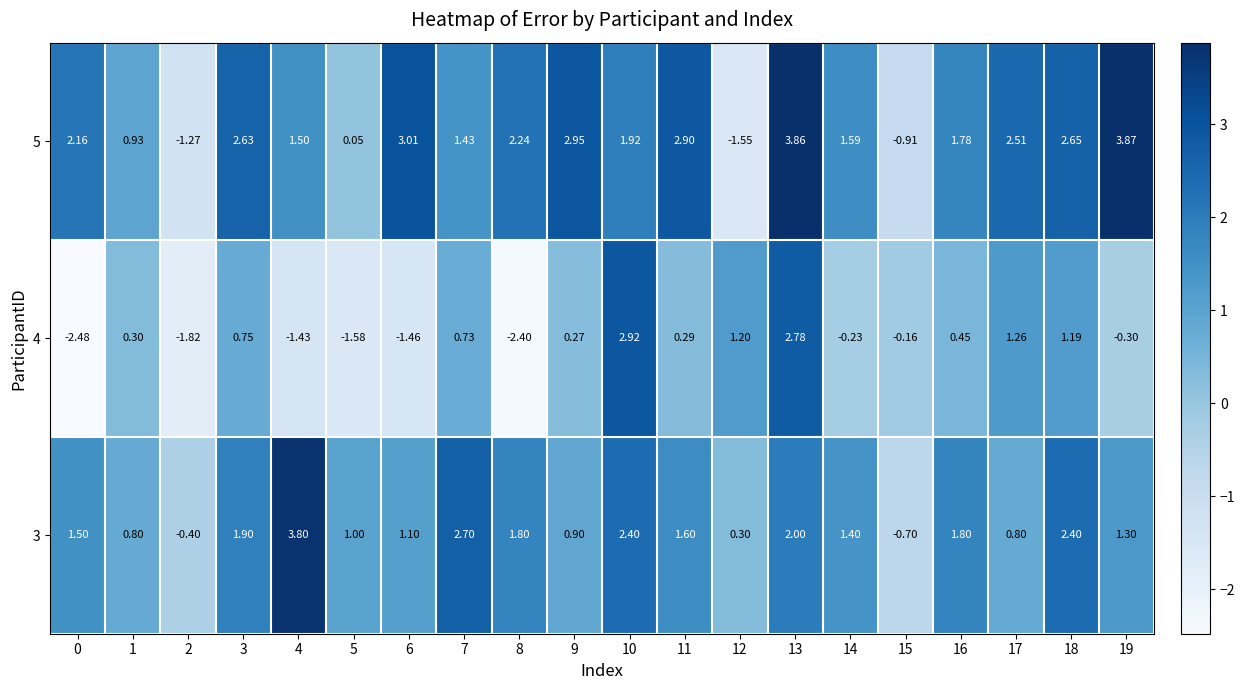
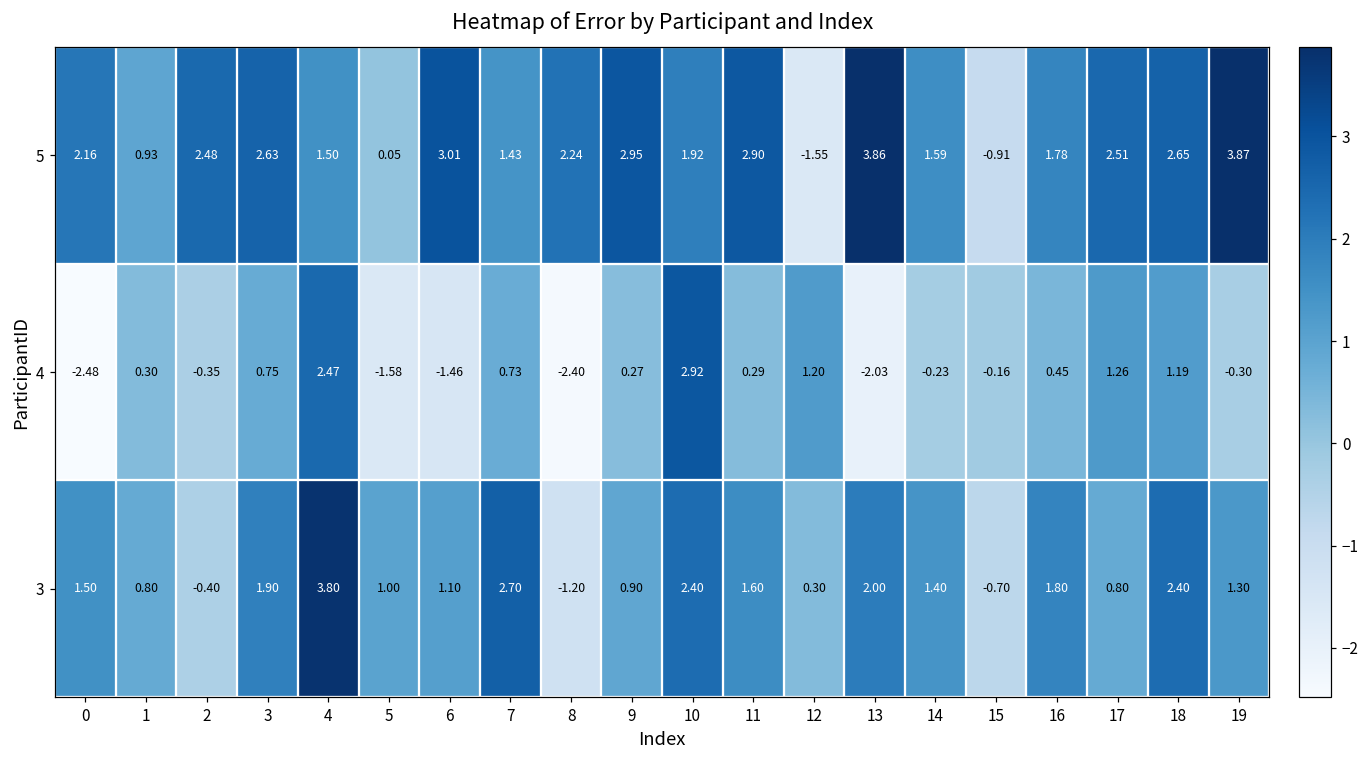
  {
    "5": {
      "0": 2.16,
      "1": 0.93,
-     "2": -1.27,
+     "2": 2.48,
      "3": 2.63,
      "4": 1.50,
      "5": 0.05,
      "6": 3.01,
      "7": 1.43,
      "8": 2.24,
      "9": 2.95,
      "10": 1.92,
      "11": 2.90,
      "12": -1.55,
      "13": 3.86,
      "14": 1.59,
      "15": -0.91,
      "16": 1.78,
      "17": 2.51,
      "18": 2.65,
      "19": 3.87
    },
    "4": {
      "0": -2.48,
      "1": 0.30,
-     "2": -1.82,
+     "2": -0.35,
      "3": 0.75,
-     "4": -1.43,
+     "4": 2.47,
      "5": -1.58,
      "6": -1.46,
      "7": 0.73,
      "8": -2.40,
      "9": 0.27,
      "10": 2.92,
      "11": 0.29,
      "12": 1.20,
-     "13": 2.78,
+     "13": -2.03,
      "14": -0.23,
      "15": -0.16,
      "16": 0.45,
      "17": 1.26,
      "18": 1.19,
      "19": -0.30
    },
    "3": {
      "0": 1.50,
      "1": 0.80,
      "2": -0.40,
      "3": 1.90,
      "4": 3.80,
      "5": 1.00,
      "6": 1.10,
      "7": 2.70,
-     "8": 1.80,
+     "8": -1.20,
      "9": 0.90,
      "10": 2.40,
      "11": 1.60,
      "12": 0.30,
      "13": 2.00,
      "14": 1.40,
      "15": -0.70,
      "16": 1.80,
      "17": 0.80,
      "18": 2.40,
      "19": 1.30
    }
  }
